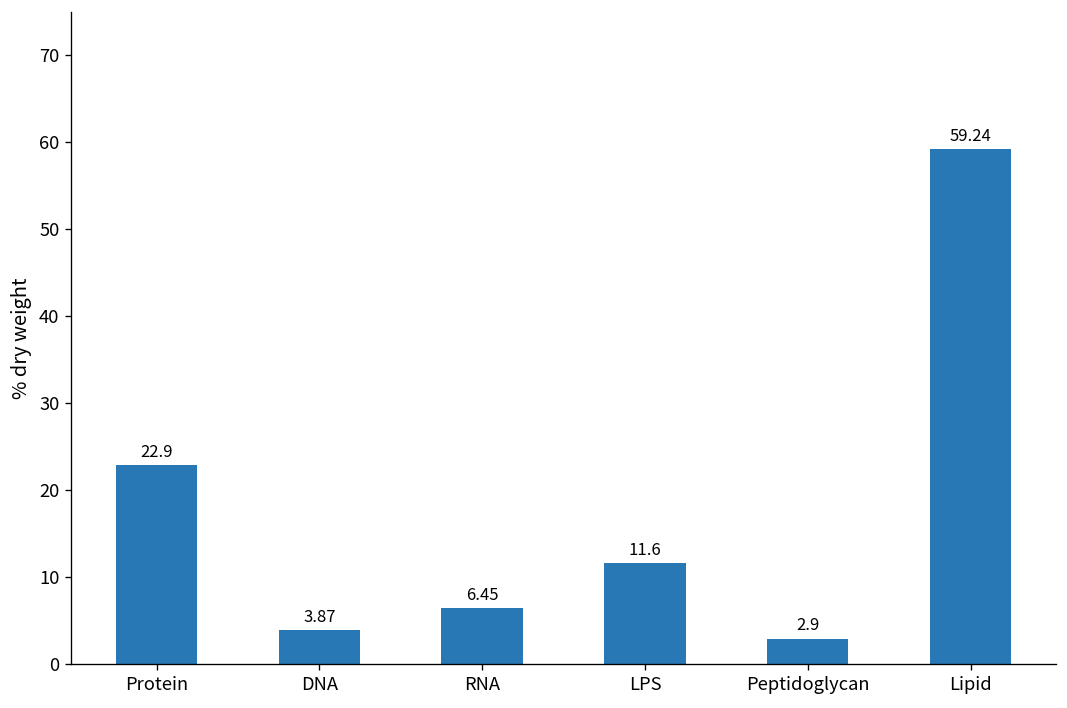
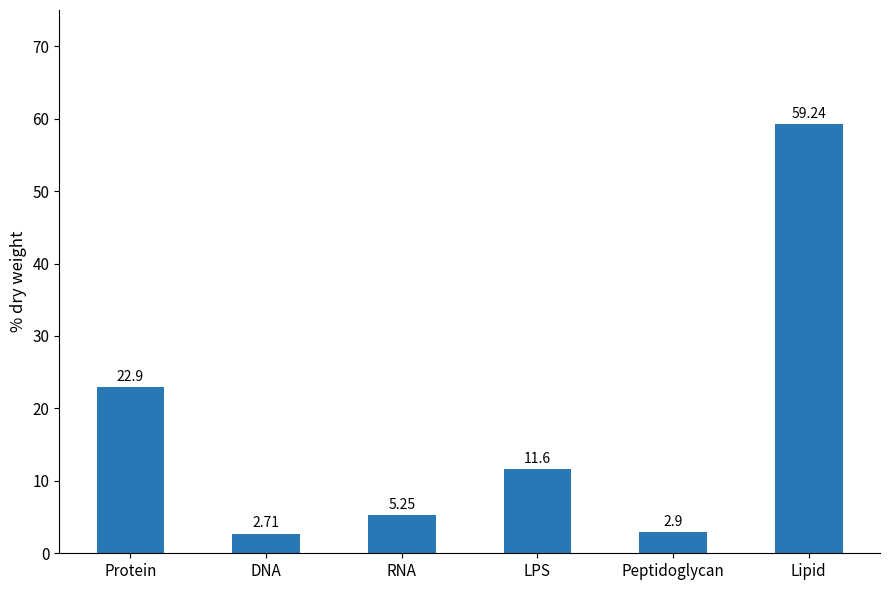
  {
    "Protein": 22.9,
-   "DNA": 3.87,
-   "RNA": 6.45,
+   "DNA": 2.71,
+   "RNA": 5.25,
    "LPS": 11.6,
    "Peptidoglycan": 2.9,
    "Lipid": 59.24
  }
